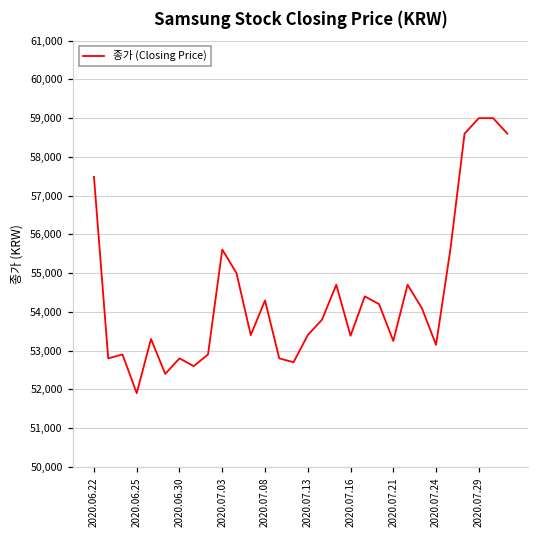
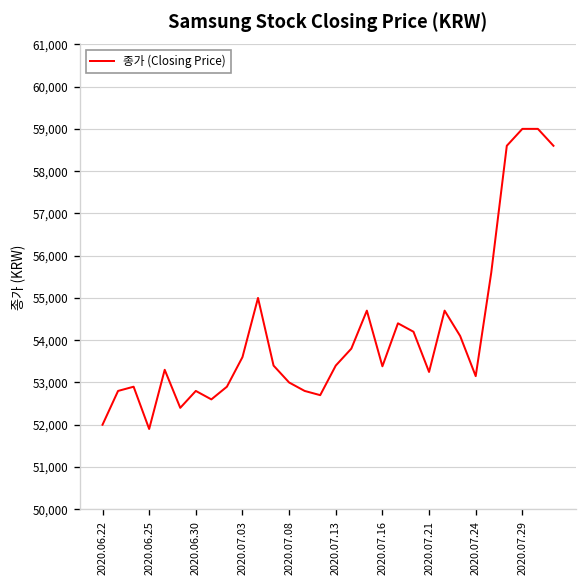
  {
-   "2020.06.22": "57,500",
+   "2020.06.22": "52,000",
    "2020.06.25": "51,900",
    "2020.06.30": "52,800",
-   "2020.07.03": "55,600",
-   "2020.07.08": "54,300",
+   "2020.07.03": "53,600",
+   "2020.07.08": "53,000",
    "2020.07.13": "53,400",
    "2020.07.16": "53,400",
    "2020.07.21": "53,200",
    "2020.07.24": "53,200",
    "2020.07.29": "59,000"
  }
